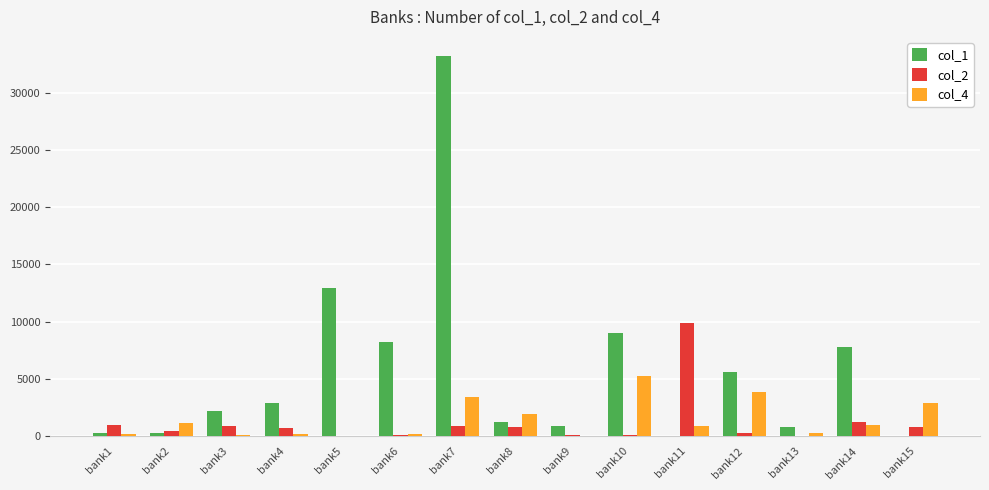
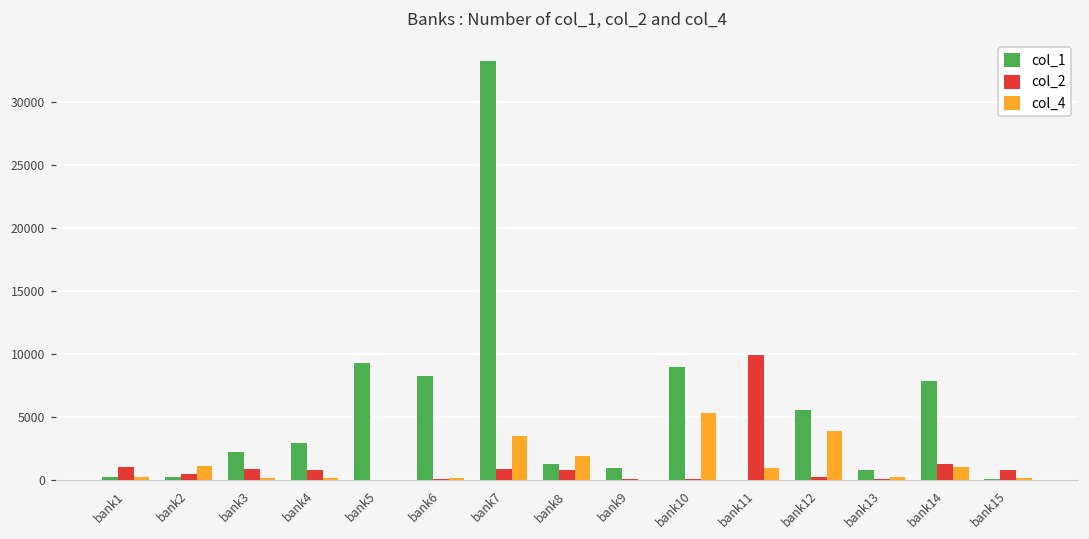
  {
    "col_1": {
      "bank1": 200,
      "bank2": 200,
      "bank3": 2200,
      "bank4": 2900,
-     "bank5": 13000,
+     "bank5": 9200,
      "bank6": 8200,
      "bank7": 33200,
      "bank8": 1200,
      "bank9": 900,
      "bank10": 9000,
      "bank12": 5600,
      "bank13": 800,
      "bank14": 7800
    },
    "col_2": {
      "bank1": 1000,
      "bank2": 400,
      "bank3": 900,
      "bank4": 700,
      "bank7": 900,
      "bank8": 800,
      "bank11": 9900,
      "bank12": 200,
      "bank14": 1200,
      "bank15": 800
    },
    "col_4": {
      "bank2": 1100,
      "bank5": 0,
      "bank7": 3400,
      "bank8": 1900,
      "bank10": 5300,
      "bank11": 900,
      "bank12": 3800,
      "bank13": 200,
      "bank14": 1000,
-     "bank15": 2900
+     "bank15": 100
    }
  }
